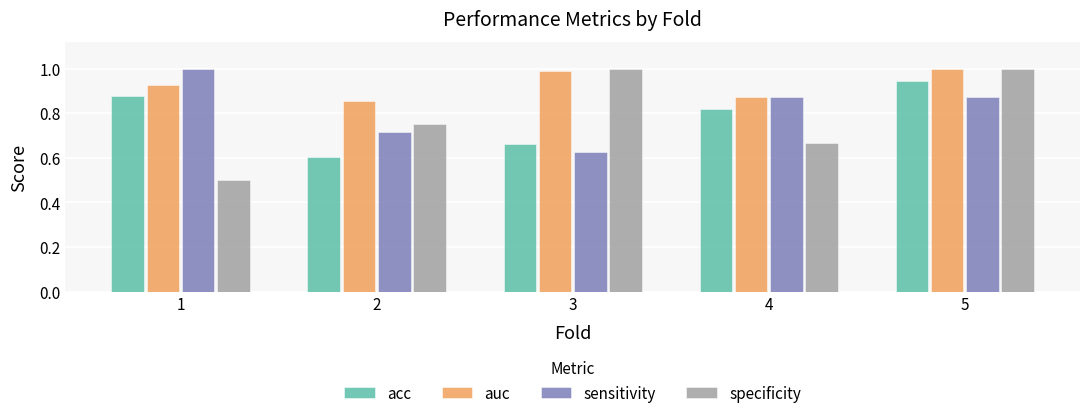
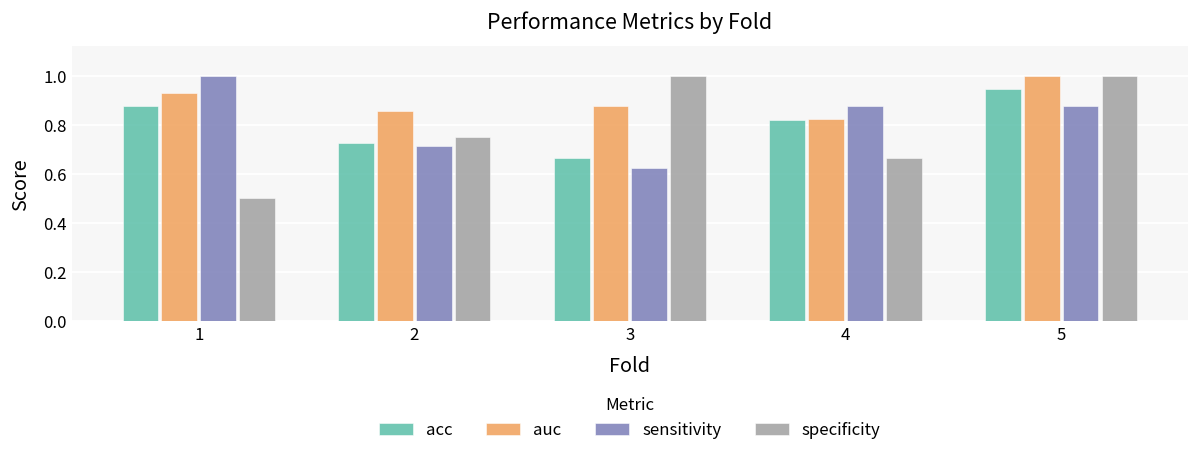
  {
    "acc": {
      "1": 0.88,
-     "2": 0.60,
+     "2": 0.73,
      "3": 0.66,
      "4": 0.82,
      "5": 0.95
    },
    "auc": {
      "1": 0.93,
      "2": 0.86,
-     "3": 0.99,
-     "4": 0.88,
+     "3": 0.88,
+     "4": 0.83,
      "5": 1.00
    }
  }
